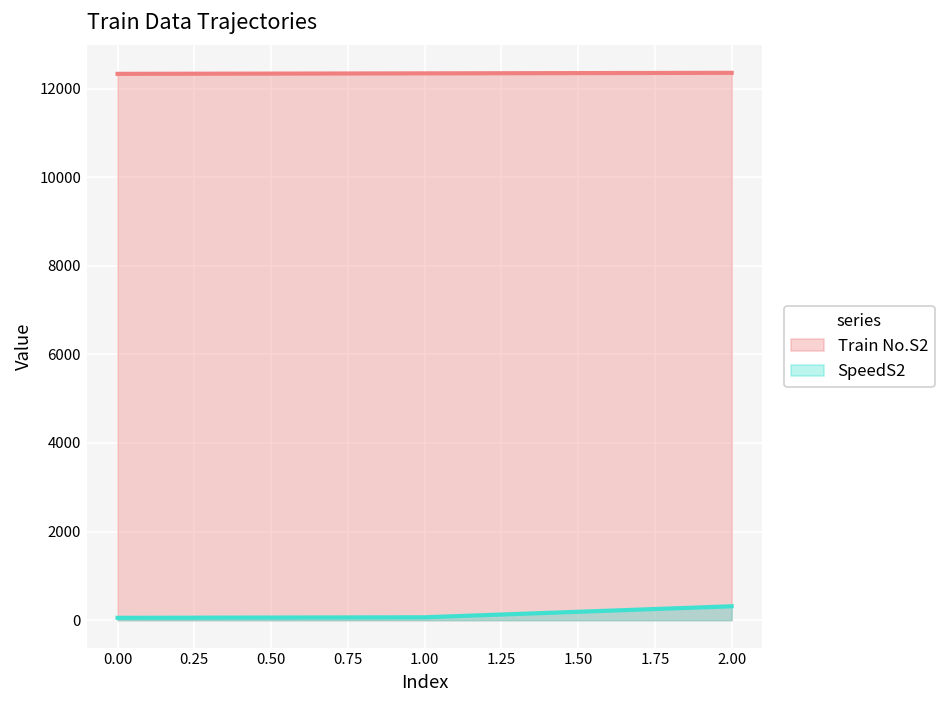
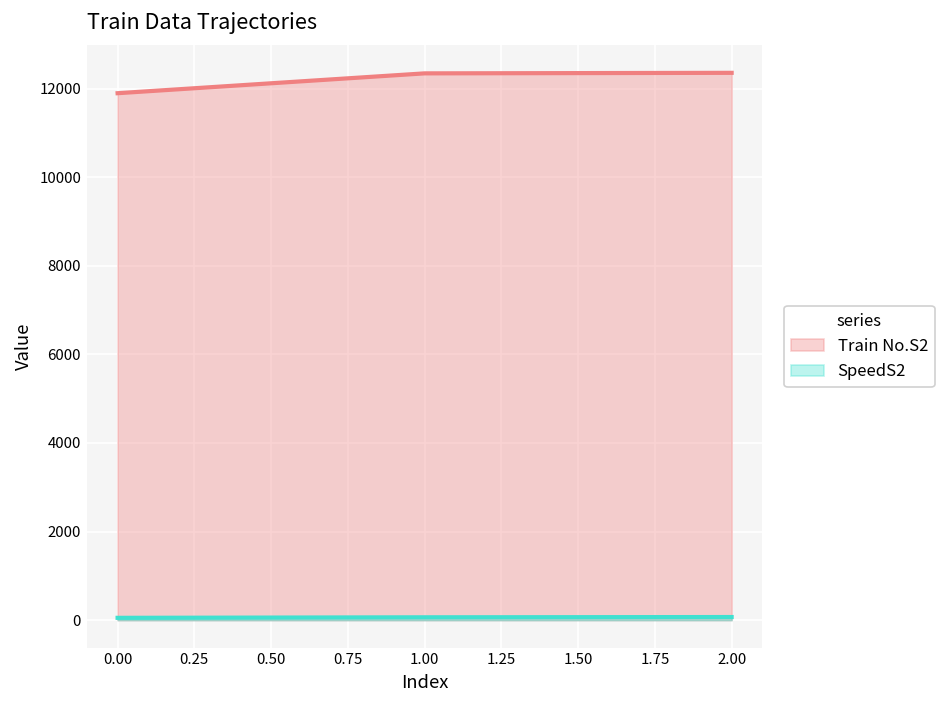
  {
    "Train No.S2": {
-     "0.00": 12300,
+     "0.00": 11900,
      "1.00": 12300,
      "2.00": 12400
    },
    "SpeedS2": {
      "0.00": 100,
      "1.00": 100,
-     "2.00": 300
+     "2.00": 100
    }
  }
